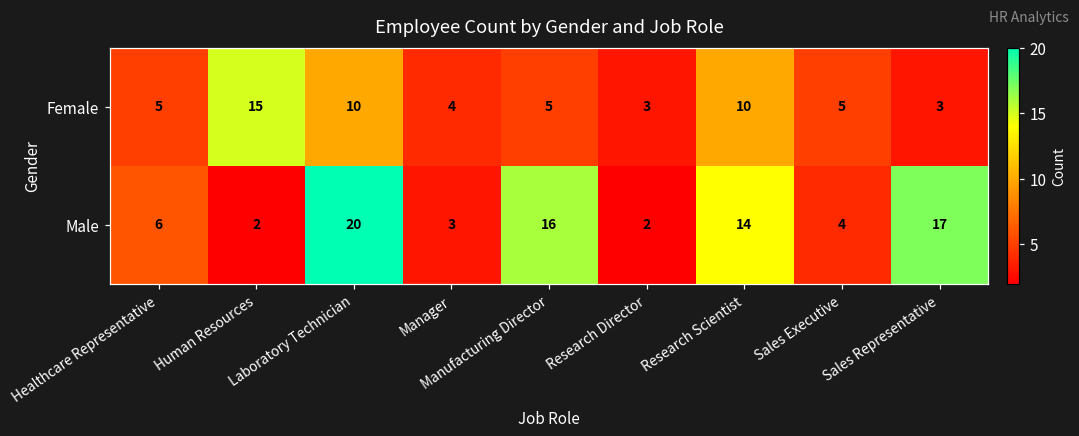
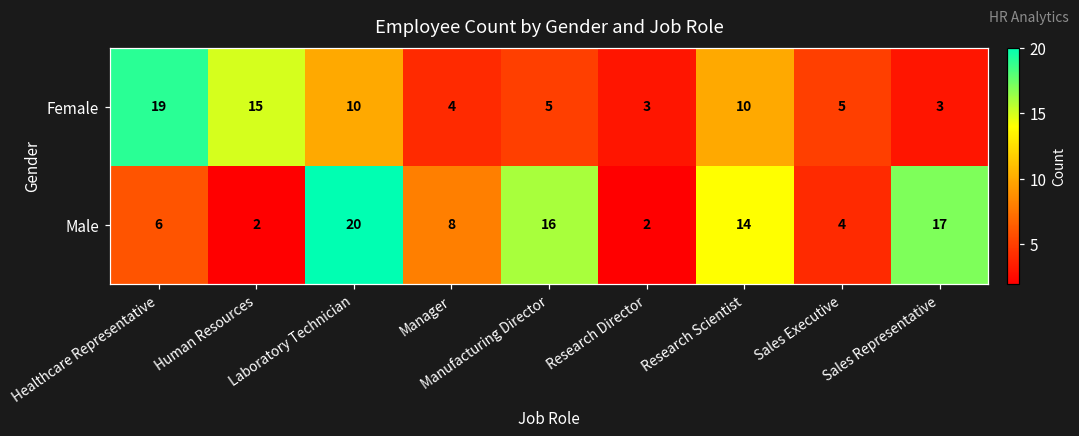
  {
    "Female": {
-     "Healthcare Representative": 5,
+     "Healthcare Representative": 19,
      "Human Resources": 15,
      "Laboratory Technician": 10,
      "Manager": 4,
      "Manufacturing Director": 5,
      "Research Director": 3,
      "Research Scientist": 10,
      "Sales Executive": 5,
      "Sales Representative": 3
    },
    "Male": {
      "Healthcare Representative": 6,
      "Human Resources": 2,
      "Laboratory Technician": 20,
-     "Manager": 3,
+     "Manager": 8,
      "Manufacturing Director": 16,
      "Research Director": 2,
      "Research Scientist": 14,
      "Sales Executive": 4,
      "Sales Representative": 17
    }
  }
